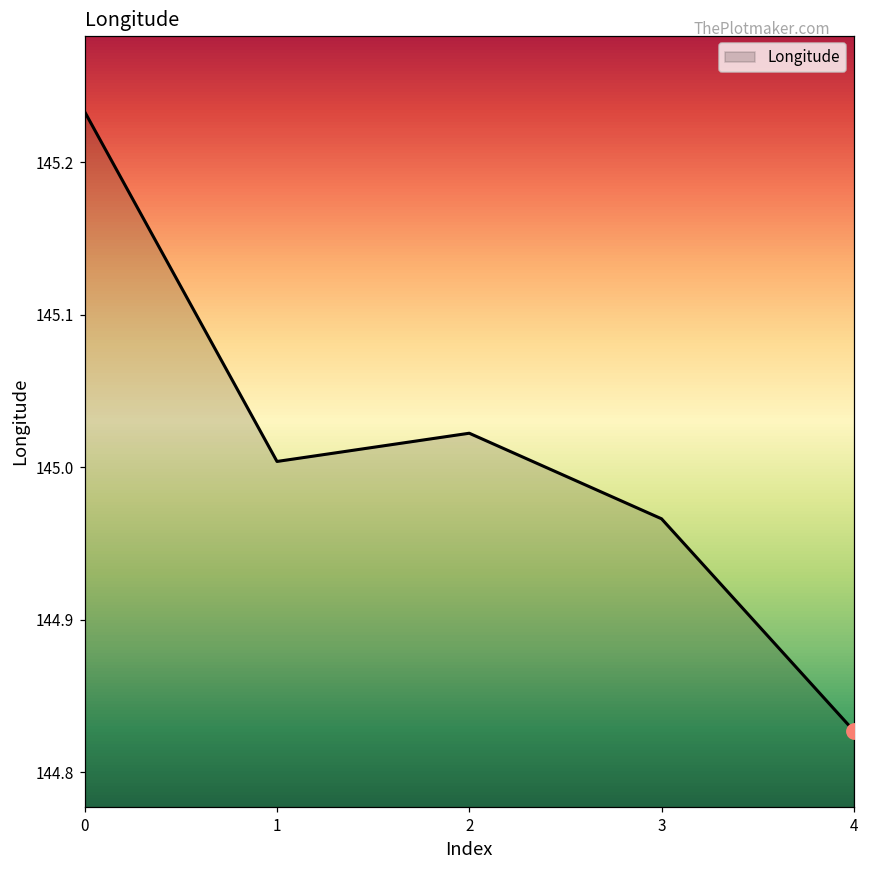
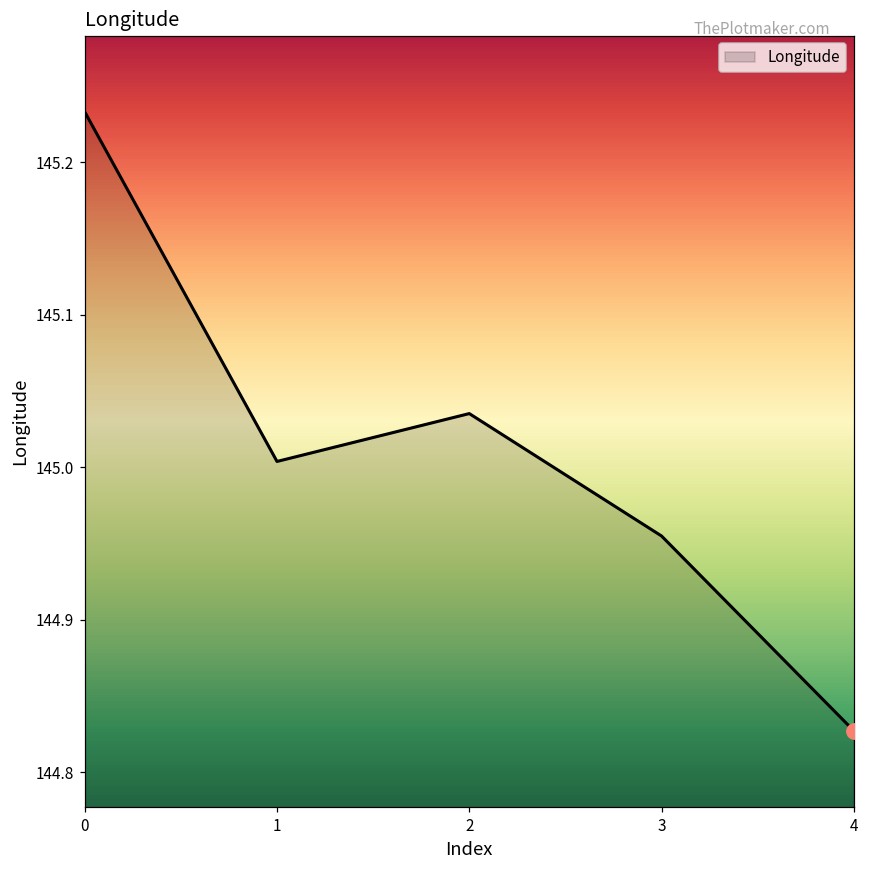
  {
    "Longitude": {
      "0": 145.233,
      "1": 145.004,
-     "2": 145.022,
-     "3": 144.966
+     "2": 145.035,
+     "3": 144.955
    }
  }
